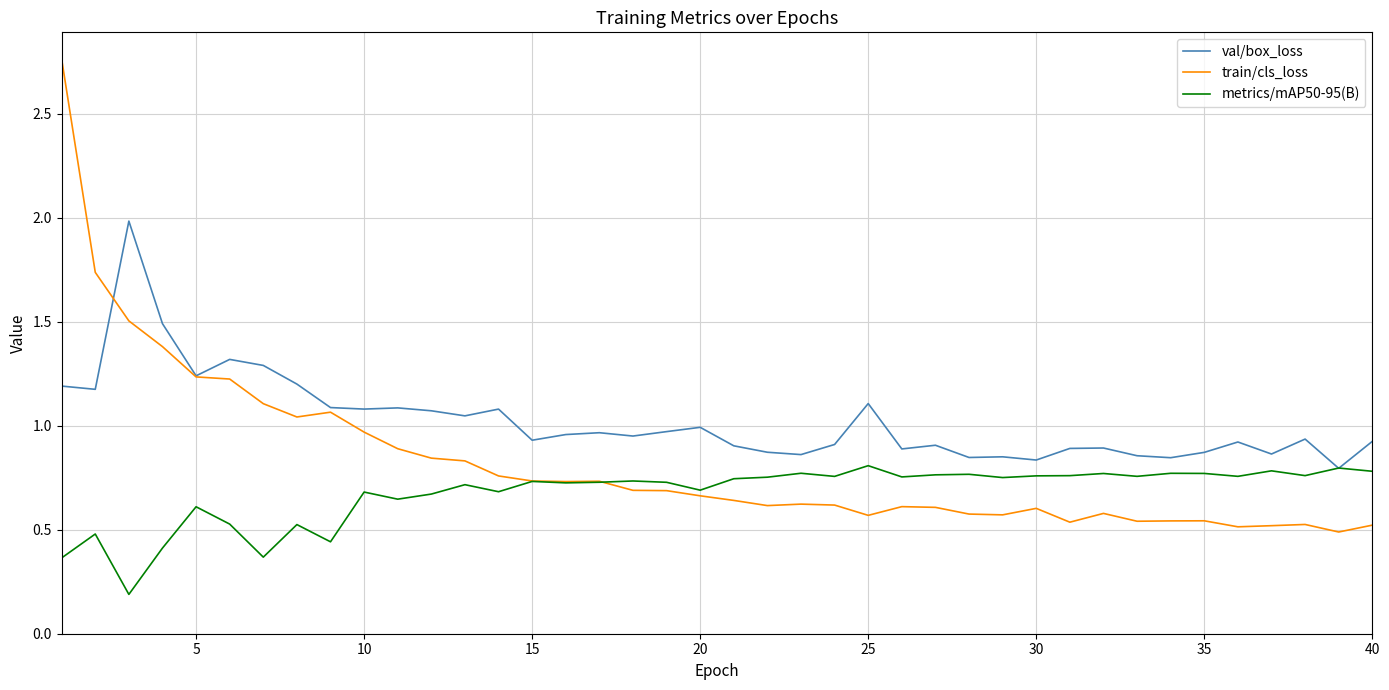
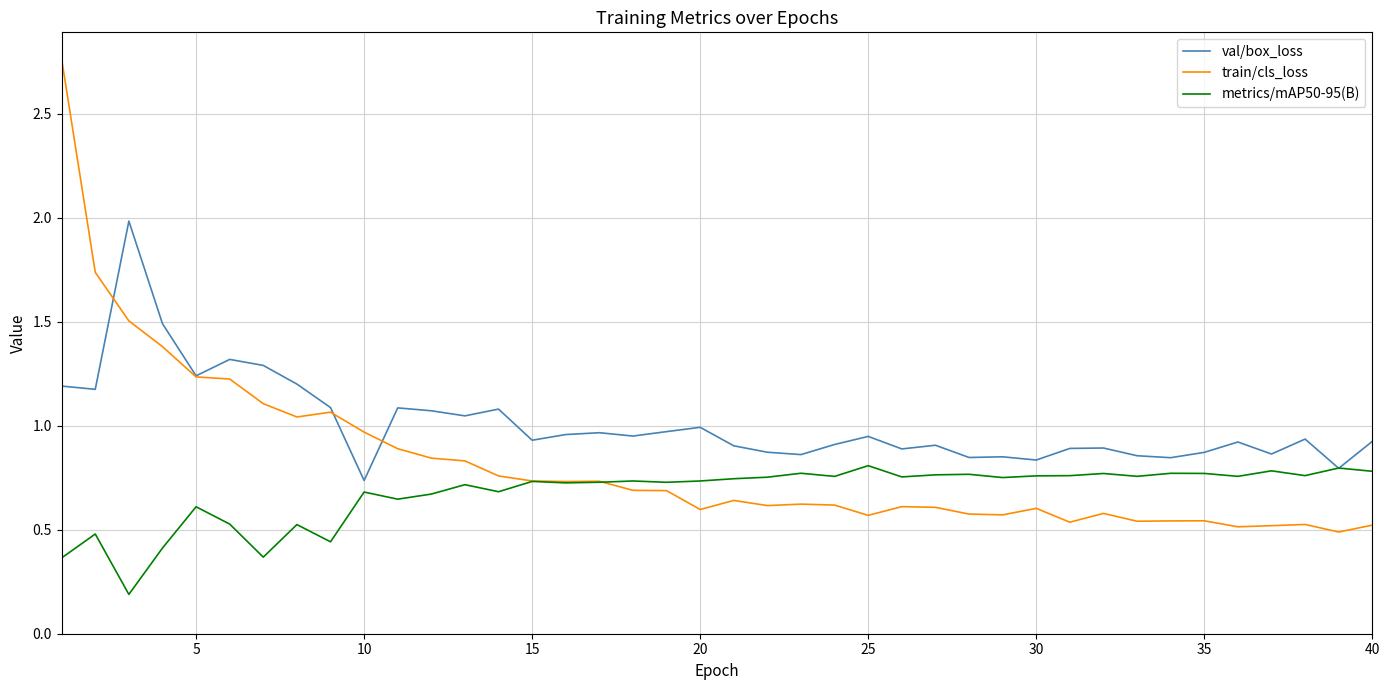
  {
    "val/box_loss": {
-     "10": 1.08,
+     "10": 0.74,
      "15": 0.93,
      "20": 0.99,
-     "25": 1.11,
+     "25": 0.95,
      "30": 0.84,
      "35": 0.87,
      "40": 0.93
    },
    "train/cls_loss": {
      "10": 0.97,
-     "20": 0.66,
+     "20": 0.60,
      "25": 0.57,
      "30": 0.60,
      "35": 0.54,
      "40": 0.52
    },
    "metrics/mAP50-95(B)": {
      "5": 0.61,
      "10": 0.68,
-     "20": 0.69,
+     "20": 0.73,
      "25": 0.81,
      "30": 0.76,
      "35": 0.77,
      "40": 0.78
    }
  }
